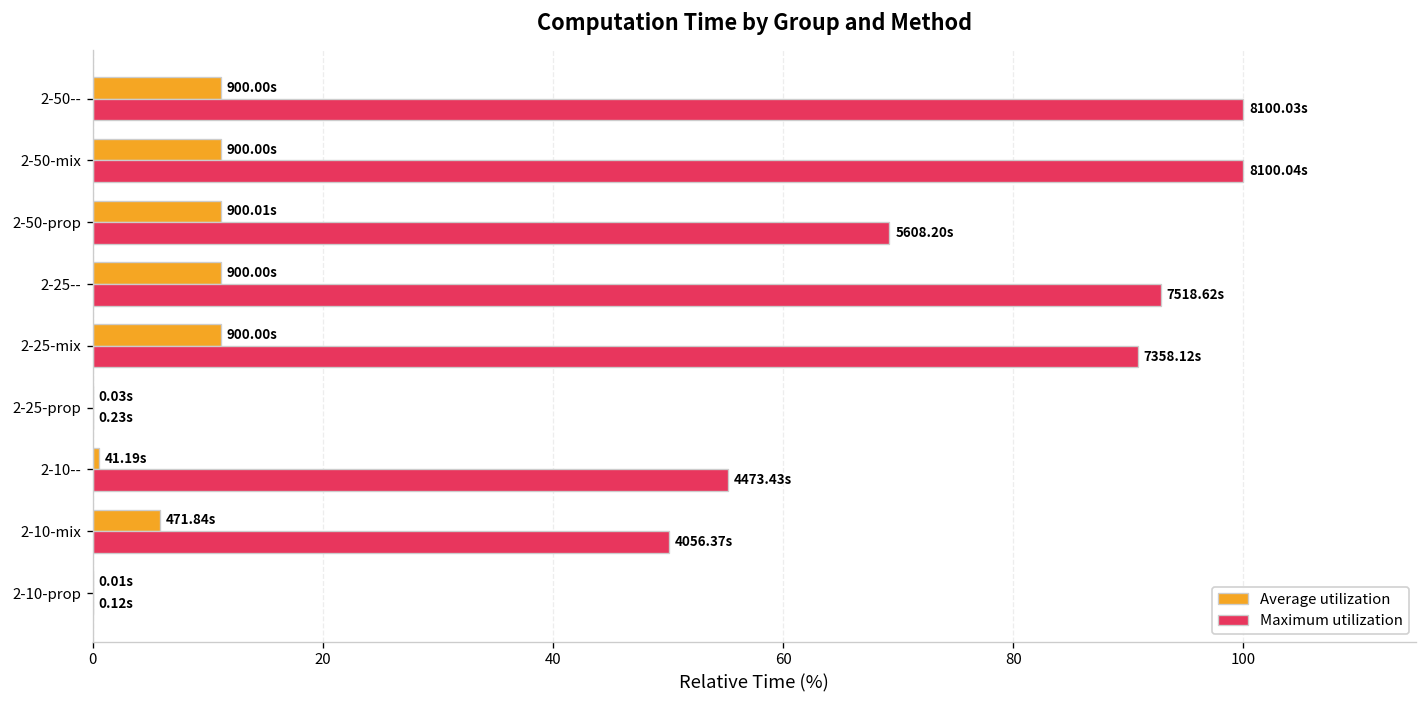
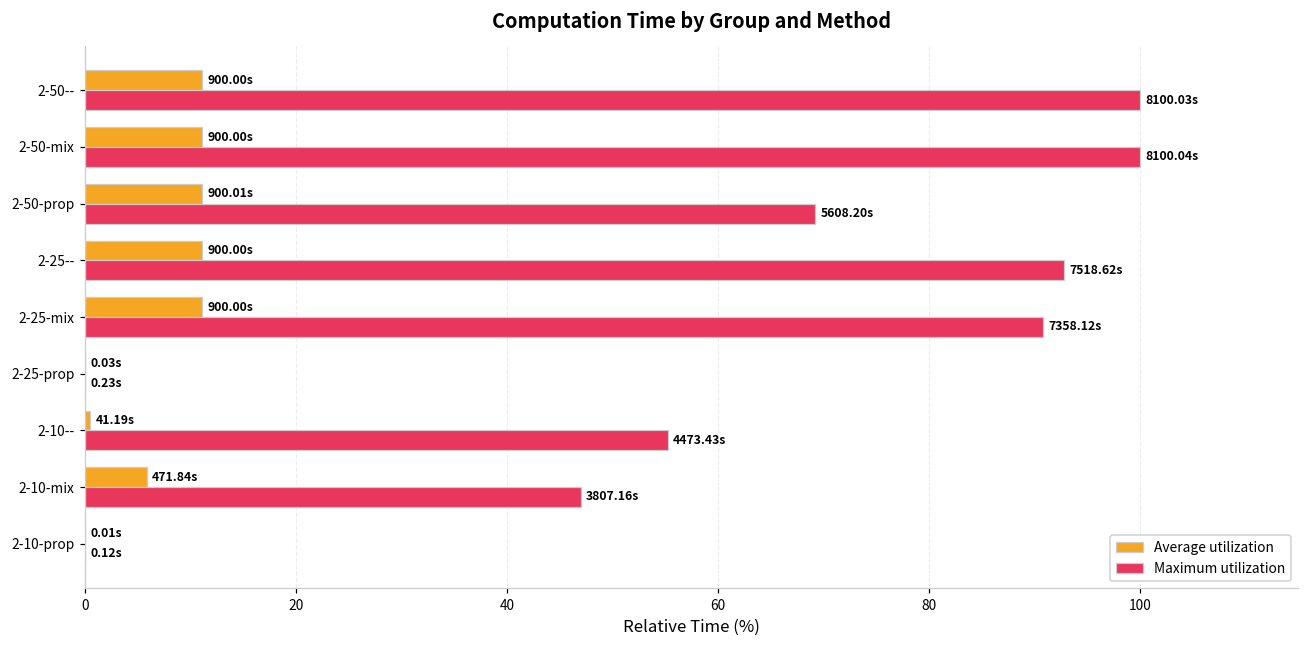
  {
    "Maximum utilization": {
-     "2-10-mix": "4056.37s"
+     "2-10-mix": "3807.16s"
    }
  }
